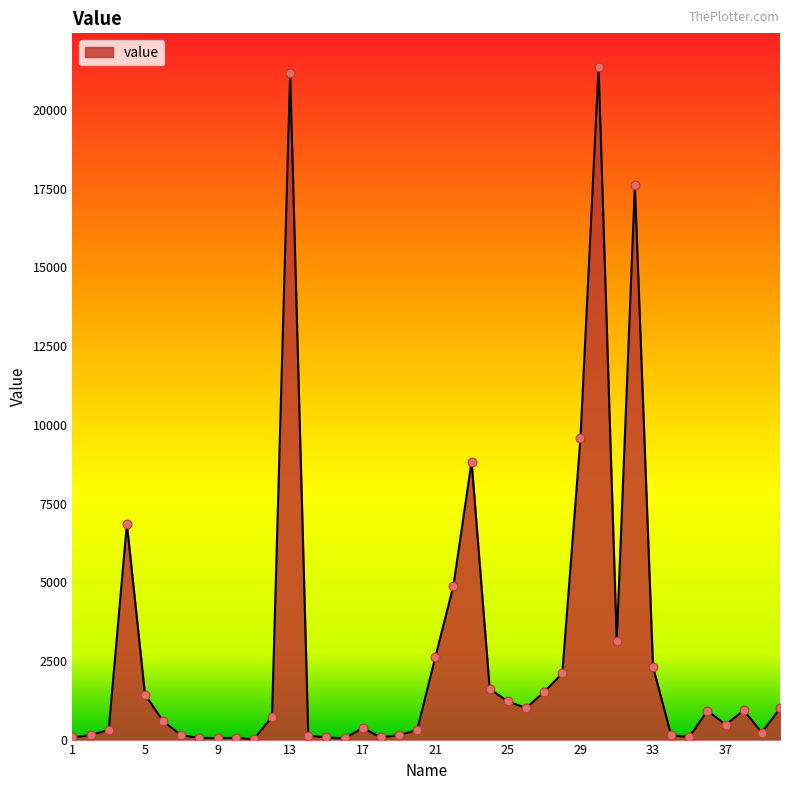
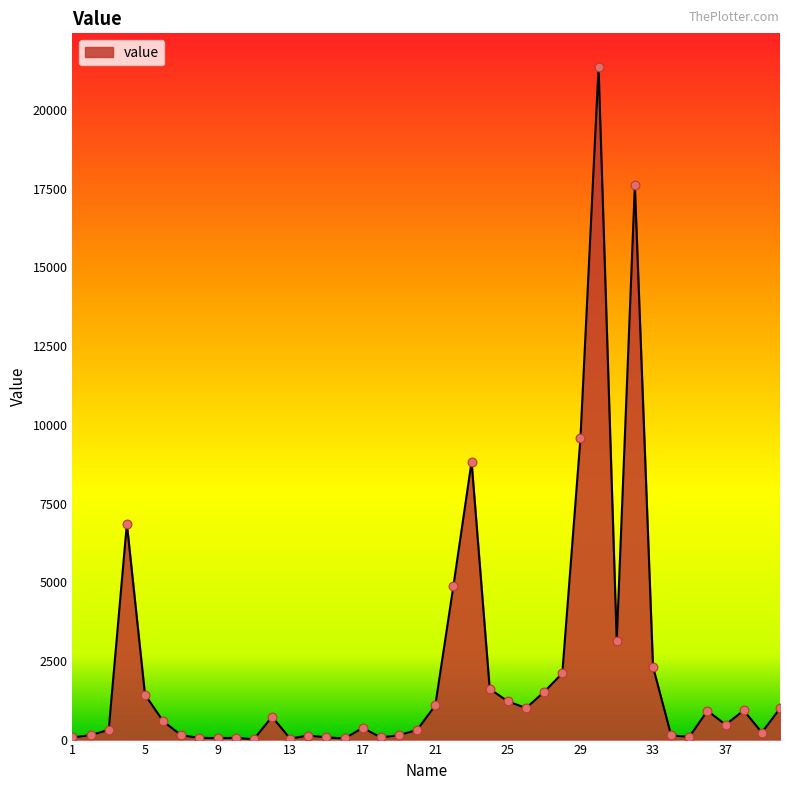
  {
    "1": 100,
    "5": 1400,
    "9": 0,
-   "13": 21200,
+   "13": 0,
    "17": 400,
-   "21": 2600,
+   "21": 1100,
    "25": 1200,
    "29": 9600,
    "33": 2300,
    "37": 500
  }
